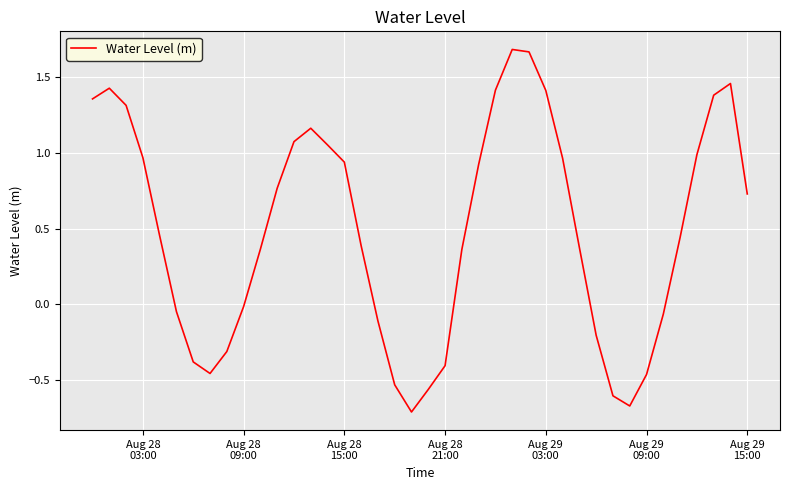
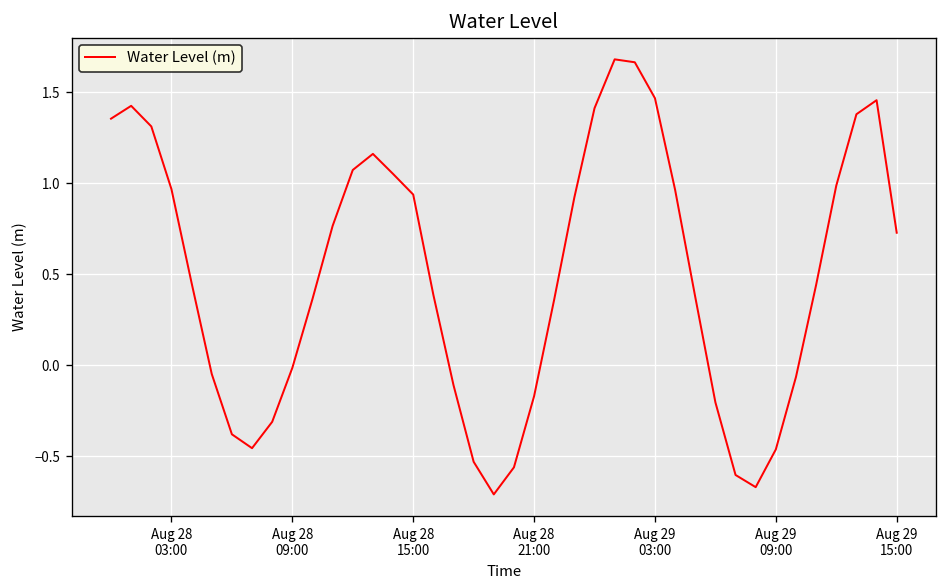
  {
    "Aug 28 03:00": 0.97,
    "Aug 28 09:00": -0.01,
    "Aug 28 15:00": 0.94,
-   "Aug 28 21:00": -0.40,
-   "Aug 29 03:00": 1.41,
+   "Aug 28 21:00": -0.17,
+   "Aug 29 03:00": 1.47,
    "Aug 29 09:00": -0.46,
    "Aug 29 15:00": 0.73
  }
